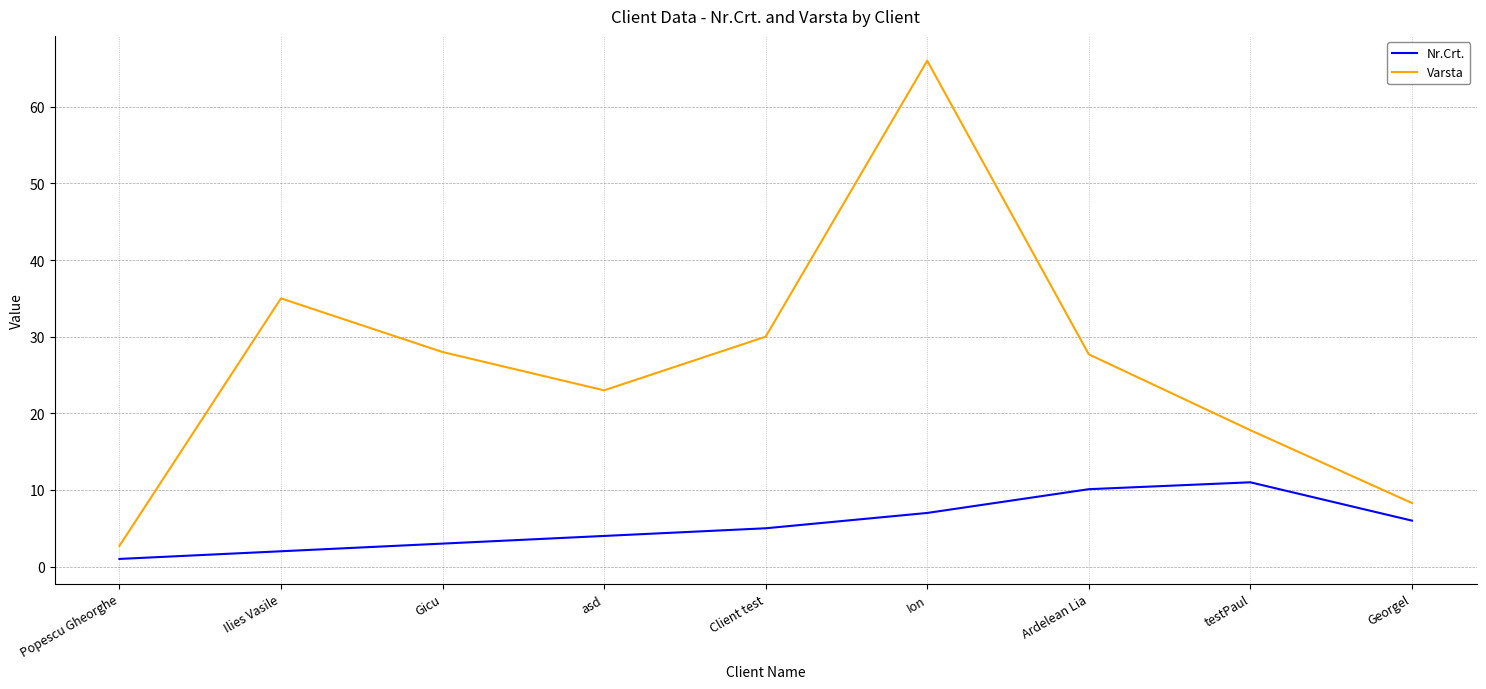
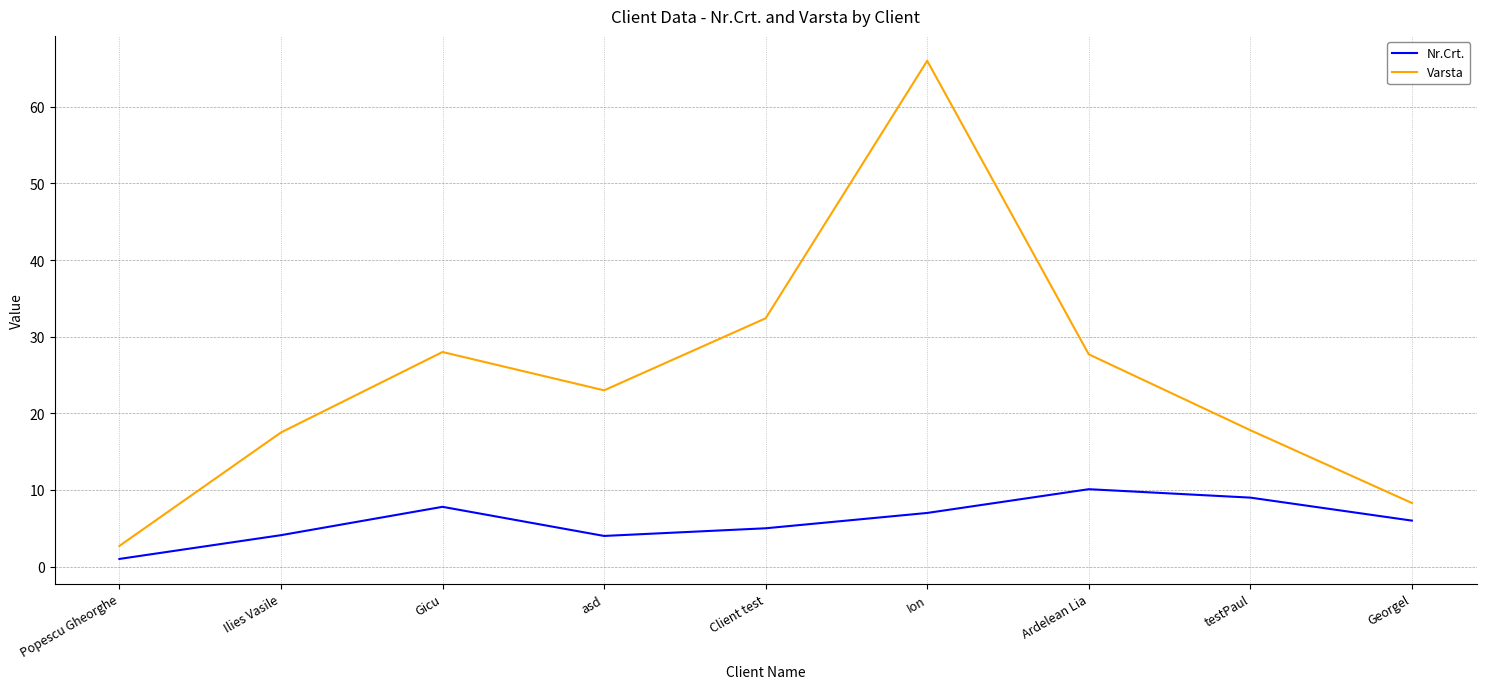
  {
    "Nr.Crt.": {
      "Popescu Gheorghe": 1,
-     "Ilies Vasile": 2,
-     "Gicu": 3,
+     "Ilies Vasile": 4,
+     "Gicu": 8,
      "asd": 4,
      "Client test": 5,
      "Ion": 7,
      "Ardelean Lia": 10,
-     "testPaul": 11,
+     "testPaul": 9,
      "Georgel": 6
    },
    "Varsta": {
      "Popescu Gheorghe": 3,
-     "Ilies Vasile": 35,
+     "Ilies Vasile": 18,
      "Gicu": 28,
      "asd": 23,
-     "Client test": 30,
+     "Client test": 32,
      "Ion": 66,
      "Ardelean Lia": 28,
      "testPaul": 18,
      "Georgel": 8
    }
  }
